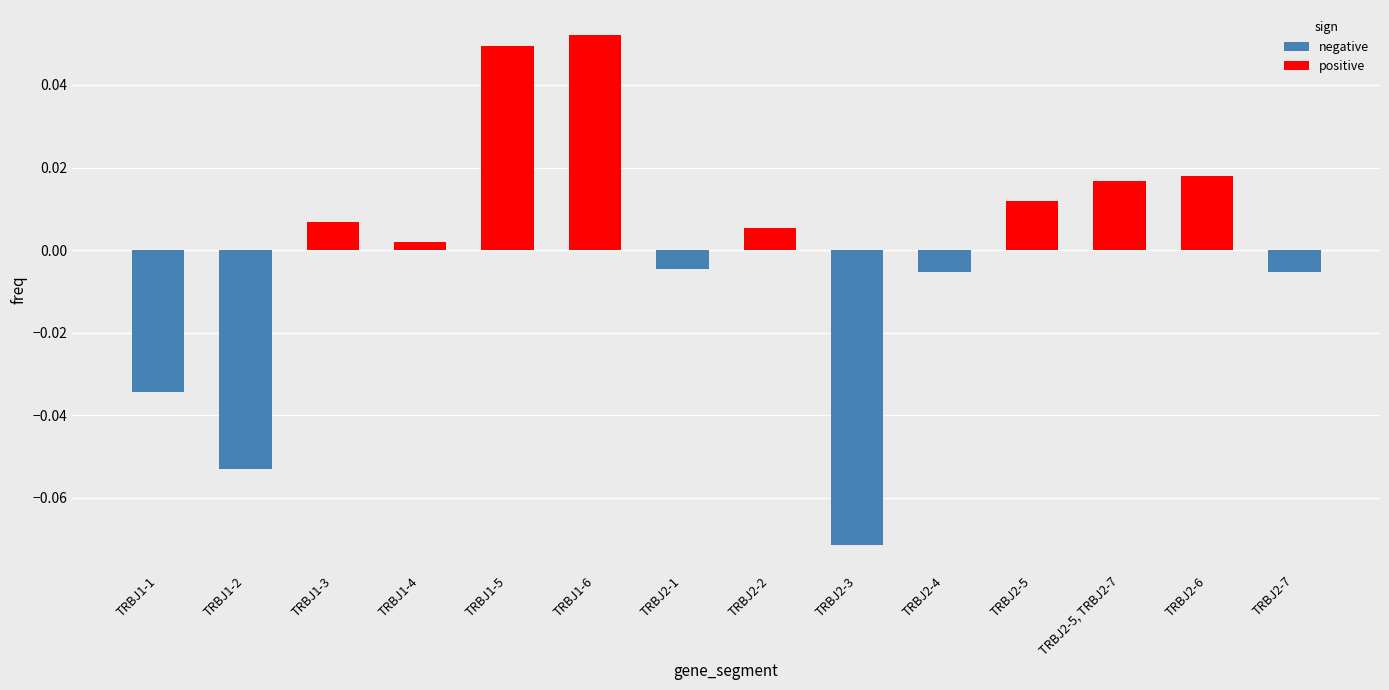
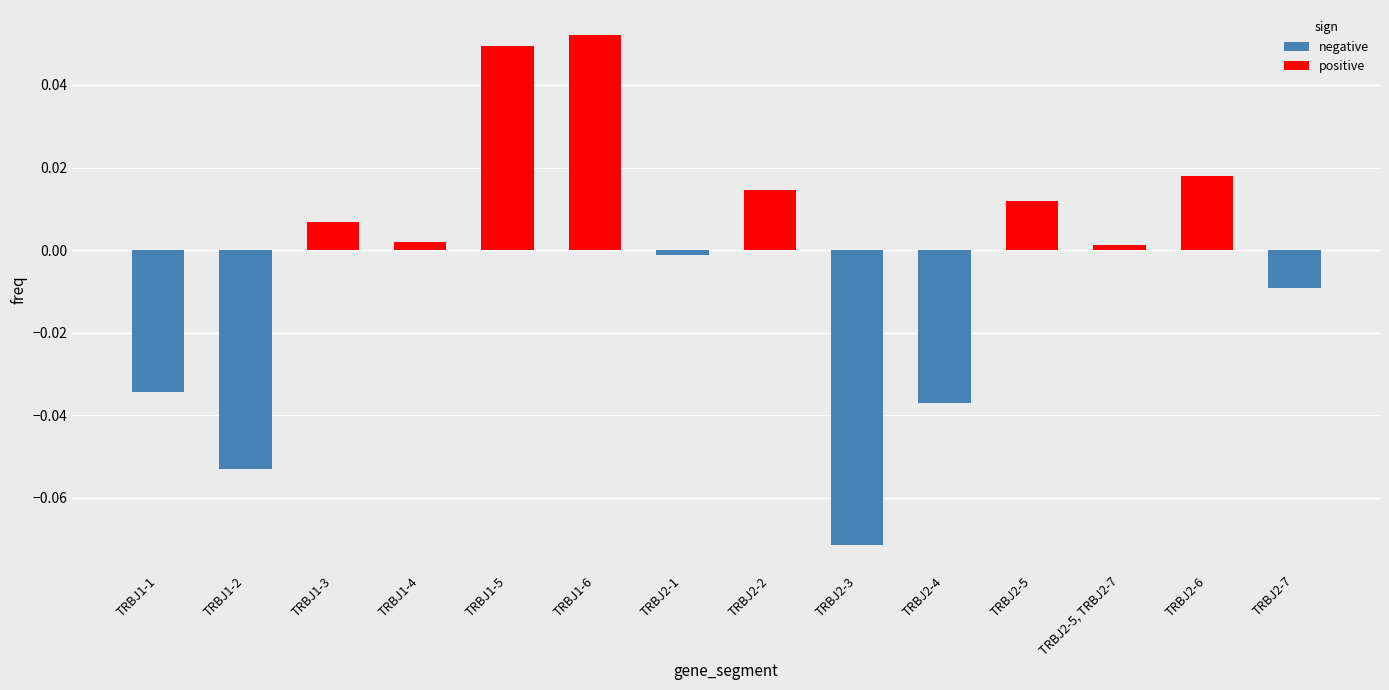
  {
    "TRBJ1-1": -0.034,
    "TRBJ1-2": -0.053,
    "TRBJ1-3": 0.007,
    "TRBJ1-4": 0.002,
    "TRBJ1-5": 0.049,
    "TRBJ1-6": 0.052,
-   "TRBJ2-1": -0.005,
-   "TRBJ2-2": 0.005,
+   "TRBJ2-1": -0.001,
+   "TRBJ2-2": 0.014,
    "TRBJ2-3": -0.071,
-   "TRBJ2-4": -0.005,
+   "TRBJ2-4": -0.037,
    "TRBJ2-5": 0.012,
-   "TRBJ2-5, TRBJ2-7": 0.017,
+   "TRBJ2-5, TRBJ2-7": 0.001,
    "TRBJ2-6": 0.018,
-   "TRBJ2-7": -0.005
+   "TRBJ2-7": -0.009
  }
